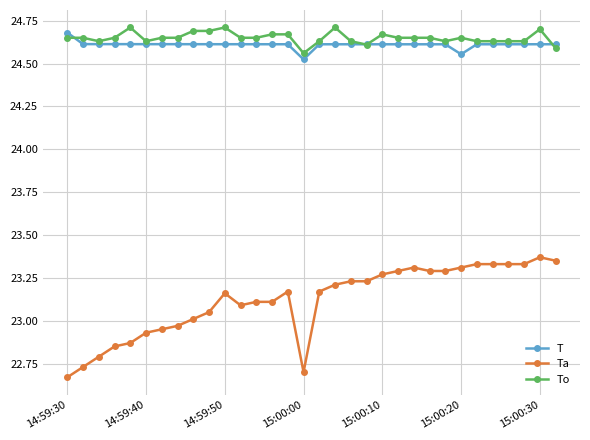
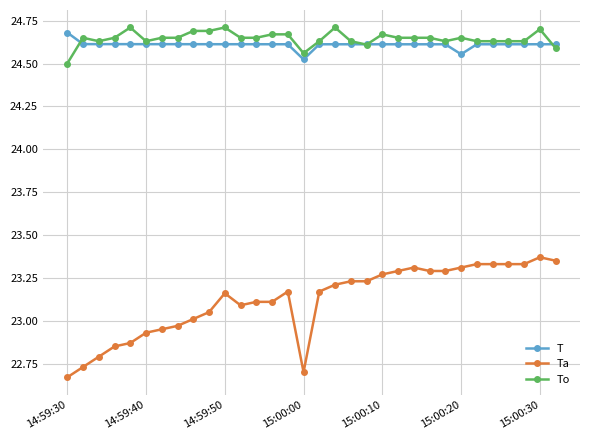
  {
    "T": {
      "14:59:30": 24.68,
      "14:59:40": 24.61,
      "14:59:50": 24.61,
      "15:00:00": 24.52,
      "15:00:10": 24.61,
      "15:00:20": 24.55,
      "15:00:30": 24.61
    },
    "Ta": {
      "14:59:30": 22.67,
      "14:59:40": 22.93,
      "14:59:50": 23.16,
      "15:00:00": 22.70,
      "15:00:10": 23.27,
      "15:00:20": 23.31,
      "15:00:30": 23.37
    },
    "To": {
-     "14:59:30": 24.65,
+     "14:59:30": 24.50,
      "14:59:40": 24.63,
      "14:59:50": 24.71,
      "15:00:00": 24.56,
      "15:00:10": 24.67,
      "15:00:20": 24.65,
      "15:00:30": 24.70
    }
  }
